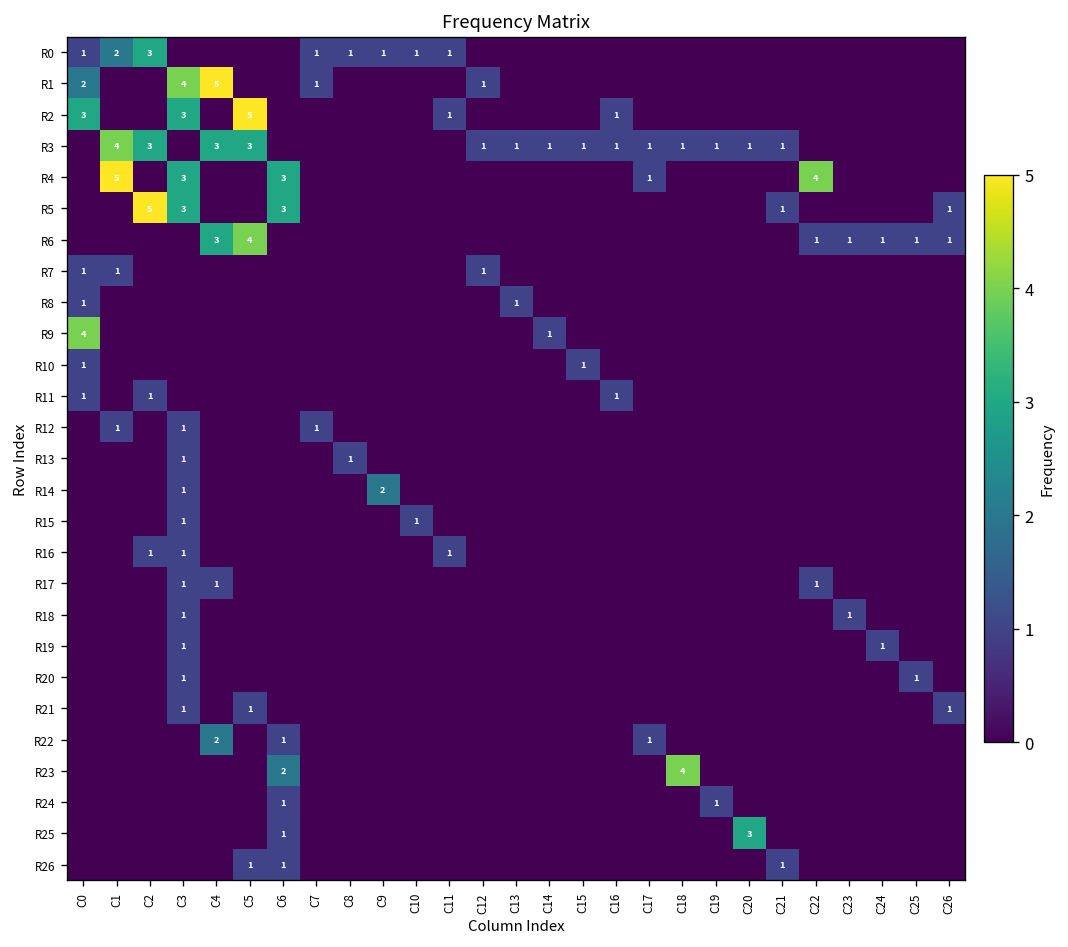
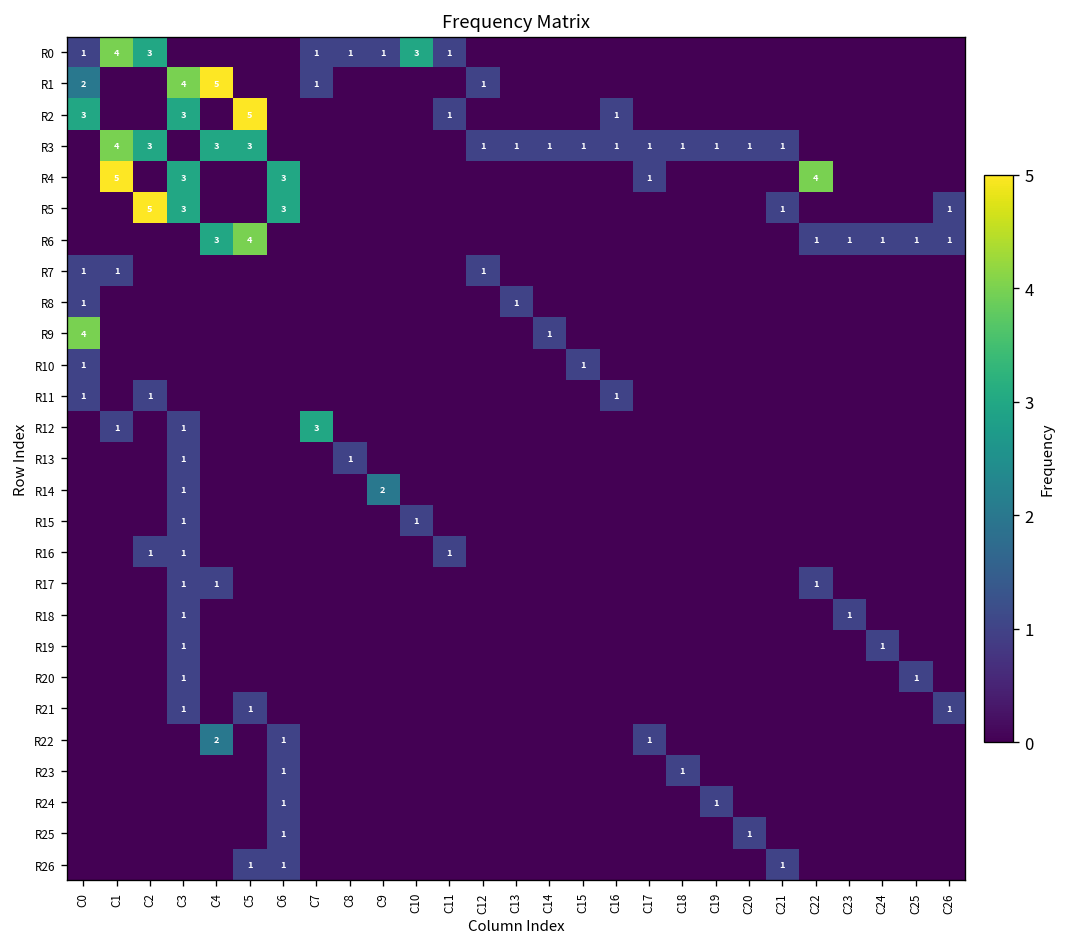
  {
    "R0": {
      "C0": 1,
-     "C1": 2,
+     "C1": 4,
      "C2": 3,
      "C7": 1,
      "C8": 1,
      "C9": 1,
-     "C10": 1,
+     "C10": 3,
      "C11": 1
    },
    "R1": {
      "C0": 2,
      "C3": 4,
      "C4": 5,
      "C7": 1,
      "C12": 1
    },
    "R2": {
      "C0": 3,
      "C3": 3,
      "C5": 5,
      "C11": 1,
      "C16": 1
    },
    "R3": {
      "C1": 4,
      "C2": 3,
      "C4": 3,
      "C5": 3,
      "C12": 1,
      "C13": 1,
      "C14": 1,
      "C15": 1,
      "C16": 1,
      "C17": 1,
      "C18": 1,
      "C19": 1,
      "C20": 1,
      "C21": 1
    },
    "R4": {
      "C1": 5,
      "C3": 3,
      "C6": 3,
      "C17": 1,
      "C22": 4
    },
    "R5": {
      "C2": 5,
      "C3": 3,
      "C6": 3,
      "C21": 1,
      "C26": 1
    },
    "R6": {
      "C4": 3,
      "C5": 4,
      "C22": 1,
      "C23": 1,
      "C24": 1,
      "C25": 1,
      "C26": 1
    },
    "R7": {
      "C0": 1,
      "C1": 1,
      "C12": 1
    },
    "R8": {
      "C0": 1,
      "C13": 1
    },
    "R9": {
      "C0": 4,
      "C14": 1
    },
    "R10": {
      "C0": 1,
      "C15": 1
    },
    "R11": {
      "C0": 1,
      "C2": 1,
      "C16": 1
    },
    "R12": {
      "C1": 1,
      "C3": 1,
-     "C7": 1
+     "C7": 3
    },
    "R13": {
      "C3": 1,
      "C8": 1
    },
    "R14": {
      "C3": 1,
      "C9": 2
    },
    "R15": {
      "C3": 1,
      "C10": 1
    },
    "R16": {
      "C2": 1,
      "C3": 1,
      "C11": 1
    },
    "R17": {
      "C3": 1,
      "C4": 1,
      "C22": 1
    },
    "R18": {
      "C3": 1,
      "C23": 1
    },
    "R19": {
      "C3": 1,
      "C24": 1
    },
    "R20": {
      "C3": 1,
      "C25": 1
    },
    "R21": {
      "C3": 1,
      "C5": 1,
      "C26": 1
    },
    "R22": {
      "C4": 2,
      "C6": 1,
      "C17": 1
    },
    "R23": {
-     "C6": 2,
-     "C18": 4
+     "C6": 1,
+     "C18": 1
    },
    "R24": {
      "C6": 1,
      "C19": 1
    },
    "R25": {
      "C6": 1,
-     "C20": 3
+     "C20": 1
    },
    "R26": {
      "C5": 1,
      "C6": 1,
      "C21": 1
    }
  }
